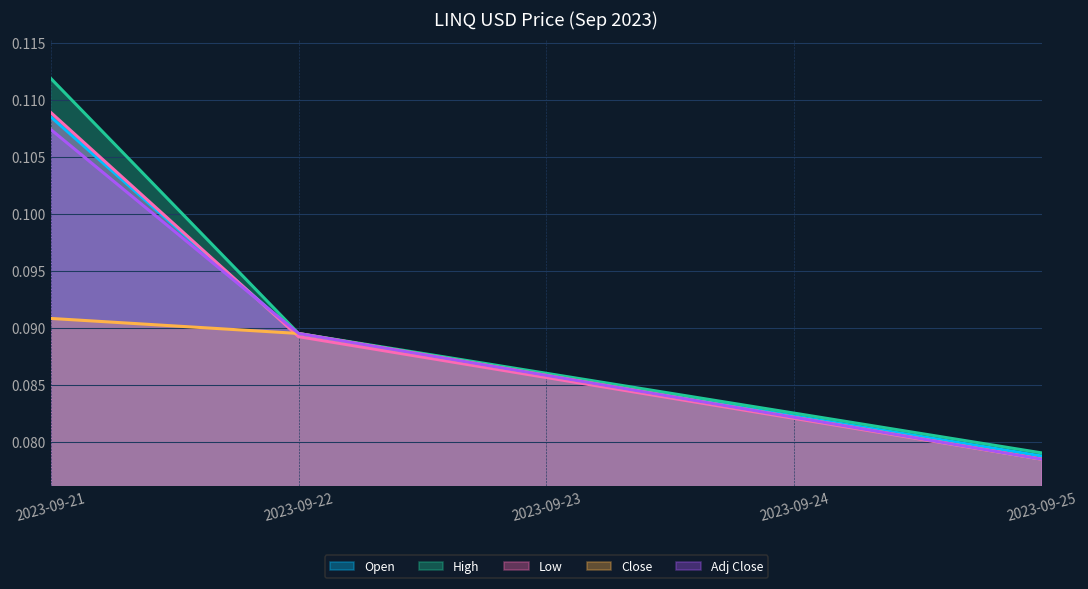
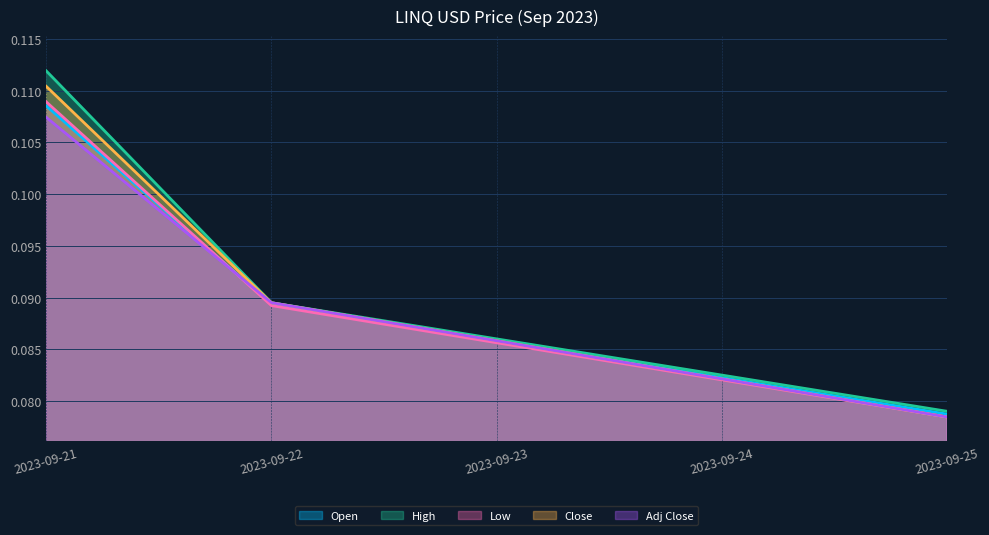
  {
    "Close": {
-     "2023-09-21": 0.0908
+     "2023-09-21": 0.1104
    }
  }
